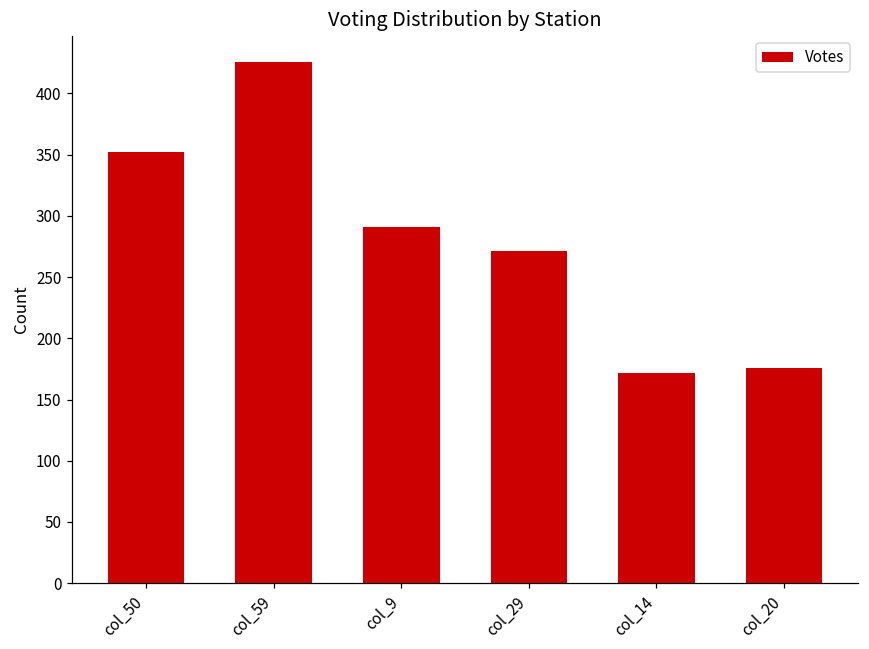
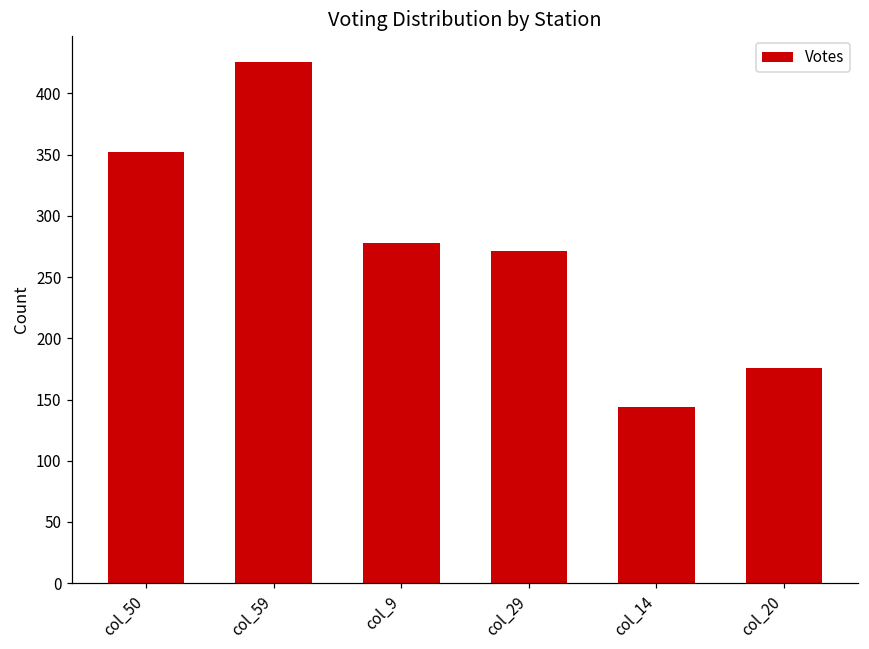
  {
    "col_50": 352,
    "col_59": 426,
-   "col_9": 291,
+   "col_9": 278,
    "col_29": 271,
-   "col_14": 172,
+   "col_14": 144,
    "col_20": 176
  }
